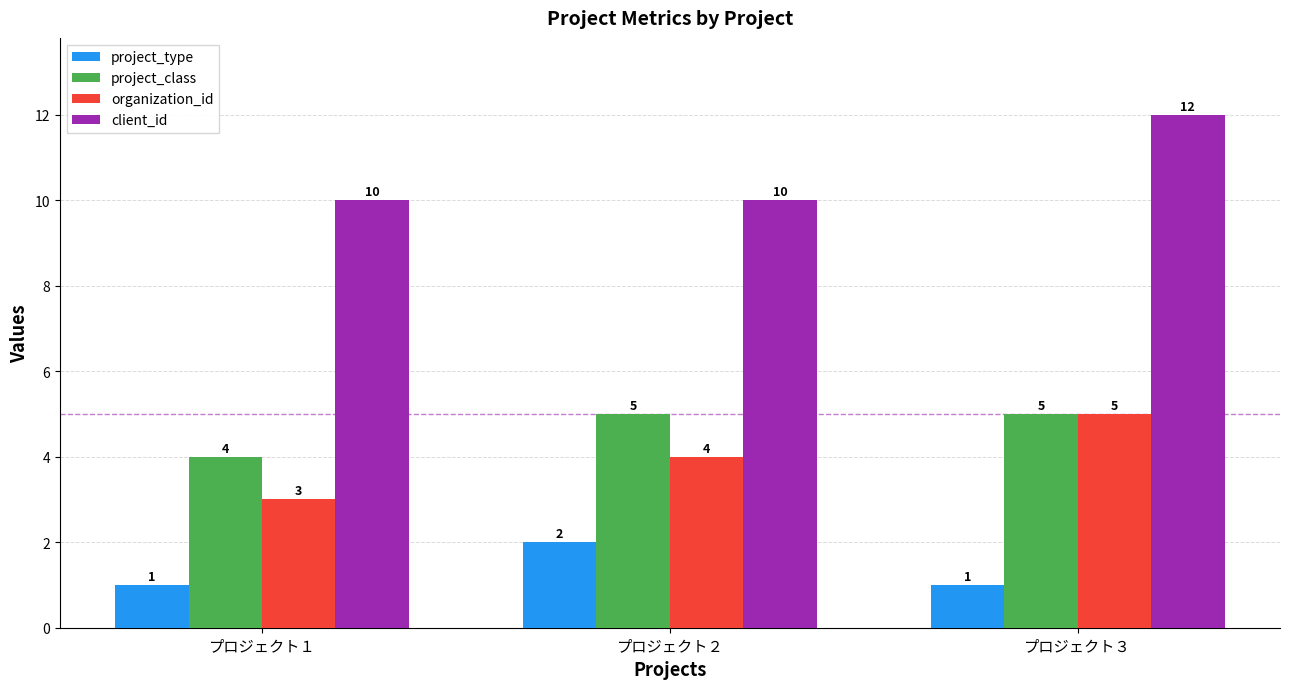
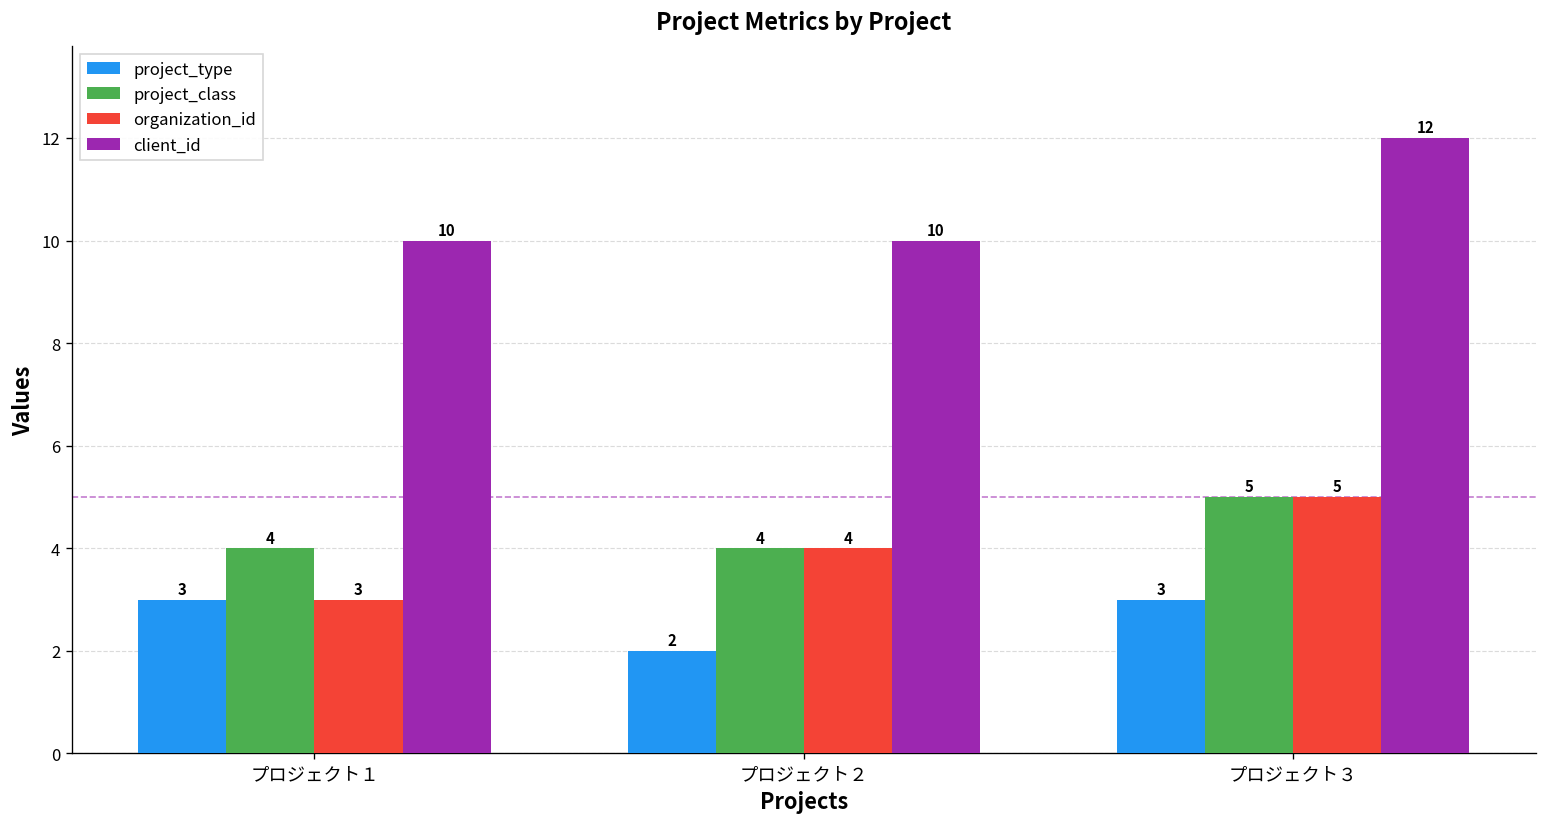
  {
    "project_type": {
-     "プロジェクト１": 1,
+     "プロジェクト１": 3,
      "プロジェクト２": 2,
-     "プロジェクト３": 1
+     "プロジェクト３": 3
    },
    "project_class": {
      "プロジェクト１": 4,
-     "プロジェクト２": 5,
+     "プロジェクト２": 4,
      "プロジェクト３": 5
    },
    "organization_id": {
      "プロジェクト１": 3,
      "プロジェクト２": 4,
      "プロジェクト３": 5
    },
    "client_id": {
      "プロジェクト１": 10,
      "プロジェクト２": 10,
      "プロジェクト３": 12
    }
  }
